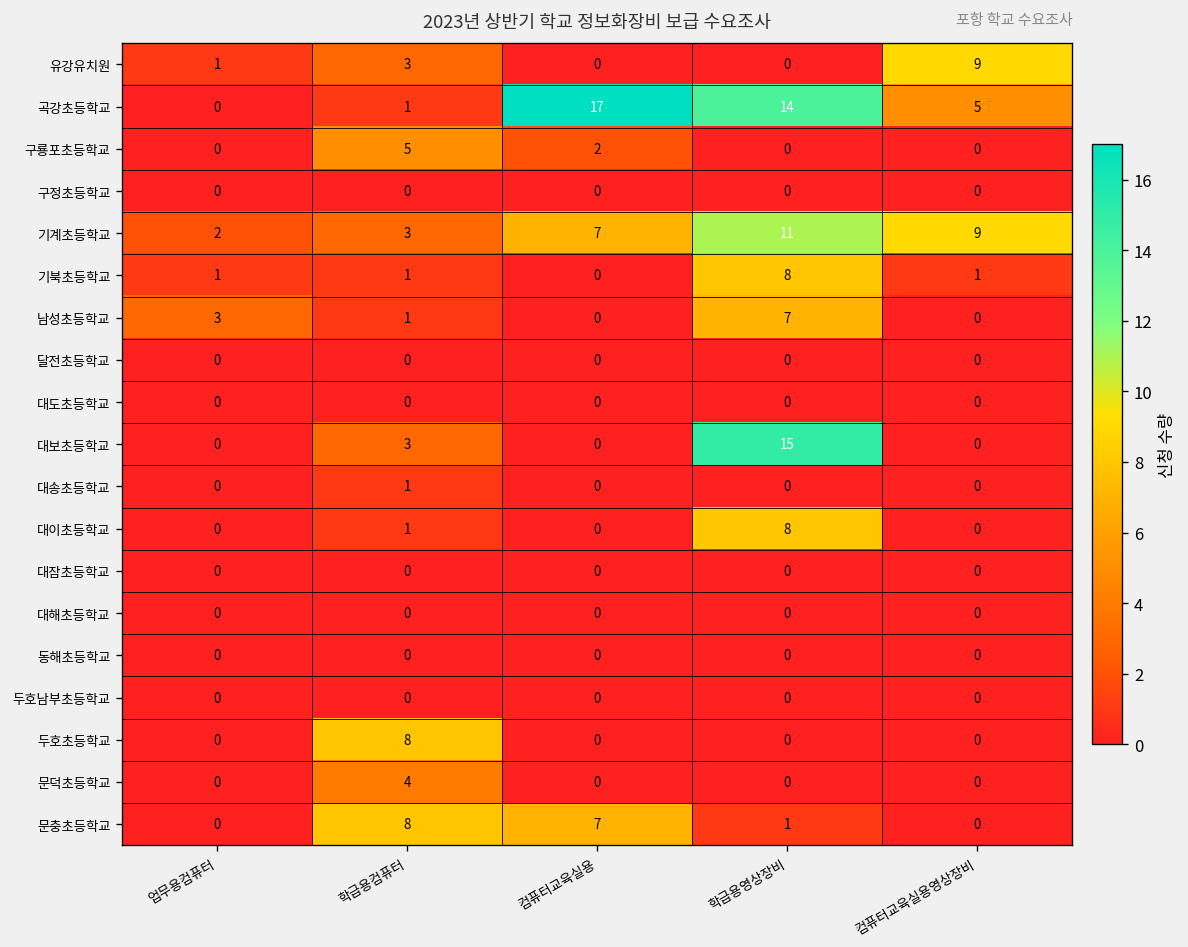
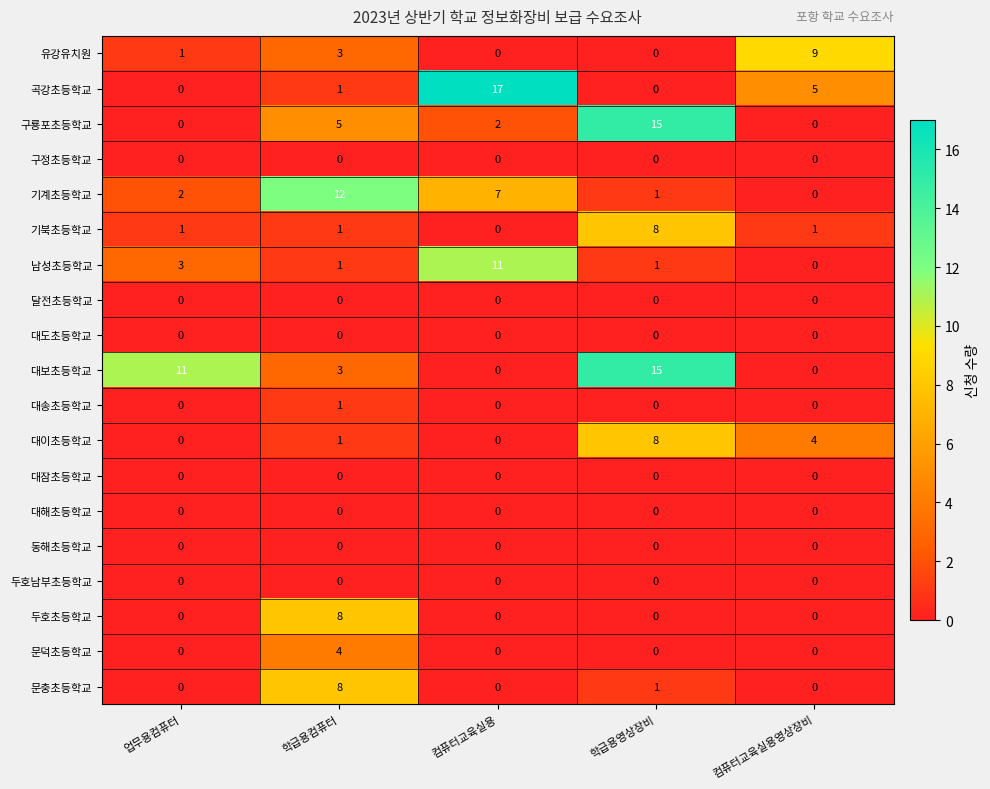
  {
    "유강유치원": {
      "업무용컴퓨터": 1,
      "학급용컴퓨터": 3,
      "컴퓨터교육실용": 0,
      "학급용영상장비": 0,
      "컴퓨터교육실용영상장비": 9
    },
    "곡강초등학교": {
      "업무용컴퓨터": 0,
      "학급용컴퓨터": 1,
      "컴퓨터교육실용": 17,
-     "학급용영상장비": 14,
+     "학급용영상장비": 0,
      "컴퓨터교육실용영상장비": 5
    },
    "구룡포초등학교": {
      "업무용컴퓨터": 0,
      "학급용컴퓨터": 5,
      "컴퓨터교육실용": 2,
-     "학급용영상장비": 0,
+     "학급용영상장비": 15,
      "컴퓨터교육실용영상장비": 0
    },
    "구정초등학교": {
      "업무용컴퓨터": 0,
      "학급용컴퓨터": 0,
      "컴퓨터교육실용": 0,
      "학급용영상장비": 0,
      "컴퓨터교육실용영상장비": 0
    },
    "기계초등학교": {
      "업무용컴퓨터": 2,
-     "학급용컴퓨터": 3,
+     "학급용컴퓨터": 12,
      "컴퓨터교육실용": 7,
-     "학급용영상장비": 11,
-     "컴퓨터교육실용영상장비": 9
+     "학급용영상장비": 1,
+     "컴퓨터교육실용영상장비": 0
    },
    "기북초등학교": {
      "업무용컴퓨터": 1,
      "학급용컴퓨터": 1,
      "컴퓨터교육실용": 0,
      "학급용영상장비": 8,
      "컴퓨터교육실용영상장비": 1
    },
    "남성초등학교": {
      "업무용컴퓨터": 3,
      "학급용컴퓨터": 1,
-     "컴퓨터교육실용": 0,
-     "학급용영상장비": 7,
+     "컴퓨터교육실용": 11,
+     "학급용영상장비": 1,
      "컴퓨터교육실용영상장비": 0
    },
    "달전초등학교": {
      "업무용컴퓨터": 0,
      "학급용컴퓨터": 0,
      "컴퓨터교육실용": 0,
      "학급용영상장비": 0,
      "컴퓨터교육실용영상장비": 0
    },
    "대도초등학교": {
      "업무용컴퓨터": 0,
      "학급용컴퓨터": 0,
      "컴퓨터교육실용": 0,
      "학급용영상장비": 0,
      "컴퓨터교육실용영상장비": 0
    },
    "대보초등학교": {
-     "업무용컴퓨터": 0,
+     "업무용컴퓨터": 11,
      "학급용컴퓨터": 3,
      "컴퓨터교육실용": 0,
      "학급용영상장비": 15,
      "컴퓨터교육실용영상장비": 0
    },
    "대송초등학교": {
      "업무용컴퓨터": 0,
      "학급용컴퓨터": 1,
      "컴퓨터교육실용": 0,
      "학급용영상장비": 0,
      "컴퓨터교육실용영상장비": 0
    },
    "대이초등학교": {
      "업무용컴퓨터": 0,
      "학급용컴퓨터": 1,
      "컴퓨터교육실용": 0,
      "학급용영상장비": 8,
-     "컴퓨터교육실용영상장비": 0
+     "컴퓨터교육실용영상장비": 4
    },
    "대잠초등학교": {
      "업무용컴퓨터": 0,
      "학급용컴퓨터": 0,
      "컴퓨터교육실용": 0,
      "학급용영상장비": 0,
      "컴퓨터교육실용영상장비": 0
    },
    "대해초등학교": {
      "업무용컴퓨터": 0,
      "학급용컴퓨터": 0,
      "컴퓨터교육실용": 0,
      "학급용영상장비": 0,
      "컴퓨터교육실용영상장비": 0
    },
    "동해초등학교": {
      "업무용컴퓨터": 0,
      "학급용컴퓨터": 0,
      "컴퓨터교육실용": 0,
      "학급용영상장비": 0,
      "컴퓨터교육실용영상장비": 0
    },
    "두호남부초등학교": {
      "업무용컴퓨터": 0,
      "학급용컴퓨터": 0,
      "컴퓨터교육실용": 0,
      "학급용영상장비": 0,
      "컴퓨터교육실용영상장비": 0
    },
    "두호초등학교": {
      "업무용컴퓨터": 0,
      "학급용컴퓨터": 8,
      "컴퓨터교육실용": 0,
      "학급용영상장비": 0,
      "컴퓨터교육실용영상장비": 0
    },
    "문덕초등학교": {
      "업무용컴퓨터": 0,
      "학급용컴퓨터": 4,
      "컴퓨터교육실용": 0,
      "학급용영상장비": 0,
      "컴퓨터교육실용영상장비": 0
    },
    "문충초등학교": {
      "업무용컴퓨터": 0,
      "학급용컴퓨터": 8,
-     "컴퓨터교육실용": 7,
+     "컴퓨터교육실용": 0,
      "학급용영상장비": 1,
      "컴퓨터교육실용영상장비": 0
    }
  }
